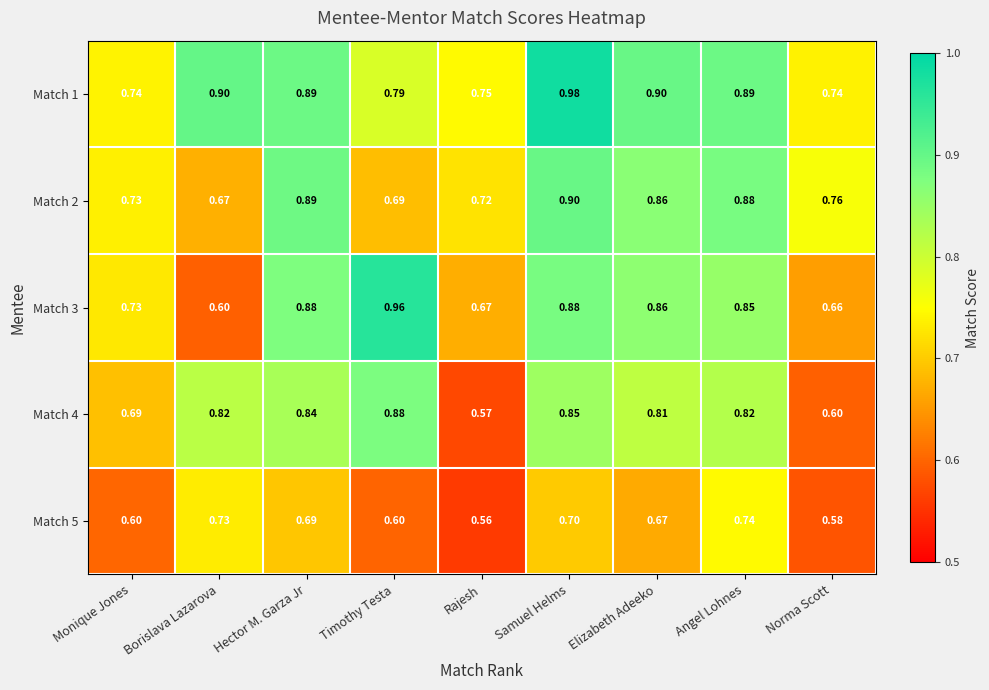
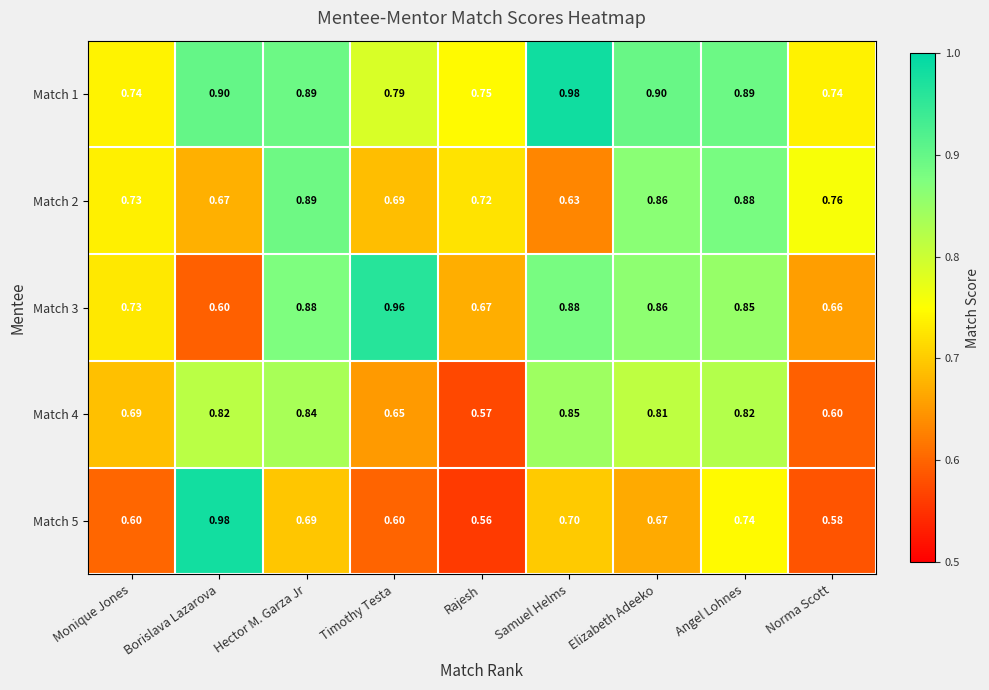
  {
    "Match 1": {
      "Monique Jones": 0.74,
      "Borislava Lazarova": 0.90,
      "Hector M. Garza Jr": 0.89,
      "Timothy Testa": 0.79,
      "Rajesh": 0.75,
      "Samuel Helms": 0.98,
      "Elizabeth Adeeko": 0.90,
      "Angel Lohnes": 0.89,
      "Norma Scott": 0.74
    },
    "Match 2": {
      "Monique Jones": 0.73,
      "Borislava Lazarova": 0.67,
      "Hector M. Garza Jr": 0.89,
      "Timothy Testa": 0.69,
      "Rajesh": 0.72,
-     "Samuel Helms": 0.90,
+     "Samuel Helms": 0.63,
      "Elizabeth Adeeko": 0.86,
      "Angel Lohnes": 0.88,
      "Norma Scott": 0.76
    },
    "Match 3": {
      "Monique Jones": 0.73,
      "Borislava Lazarova": 0.60,
      "Hector M. Garza Jr": 0.88,
      "Timothy Testa": 0.96,
      "Rajesh": 0.67,
      "Samuel Helms": 0.88,
      "Elizabeth Adeeko": 0.86,
      "Angel Lohnes": 0.85,
      "Norma Scott": 0.66
    },
    "Match 4": {
      "Monique Jones": 0.69,
      "Borislava Lazarova": 0.82,
      "Hector M. Garza Jr": 0.84,
-     "Timothy Testa": 0.88,
+     "Timothy Testa": 0.65,
      "Rajesh": 0.57,
      "Samuel Helms": 0.85,
      "Elizabeth Adeeko": 0.81,
      "Angel Lohnes": 0.82,
      "Norma Scott": 0.60
    },
    "Match 5": {
      "Monique Jones": 0.60,
-     "Borislava Lazarova": 0.73,
+     "Borislava Lazarova": 0.98,
      "Hector M. Garza Jr": 0.69,
      "Timothy Testa": 0.60,
      "Rajesh": 0.56,
      "Samuel Helms": 0.70,
      "Elizabeth Adeeko": 0.67,
      "Angel Lohnes": 0.74,
      "Norma Scott": 0.58
    }
  }
